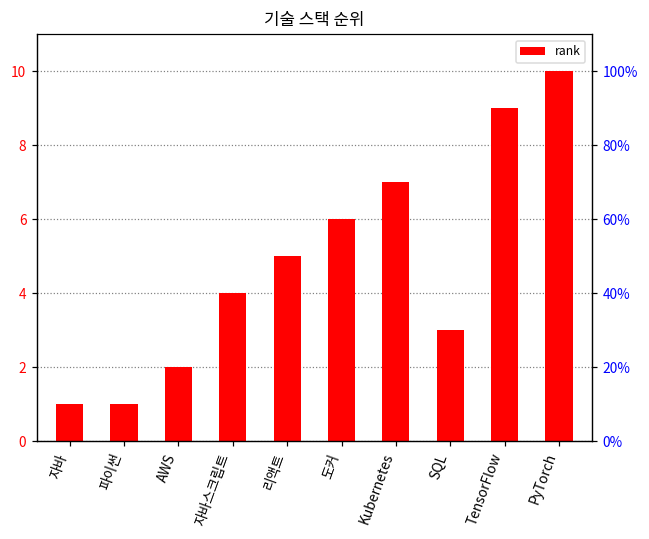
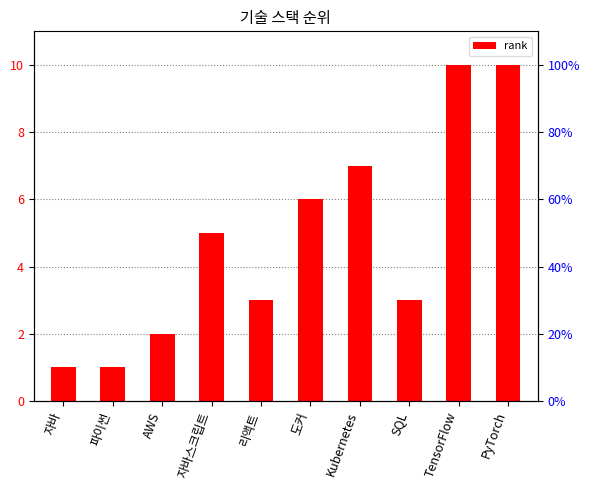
  {
    "자바": 1,
    "파이썬": 1,
    "AWS": 2,
-   "자바스크립트": 4,
-   "리액트": 5,
+   "자바스크립트": 5,
+   "리액트": 3,
    "도커": 6,
    "Kubernetes": 7,
    "SQL": 3,
-   "TensorFlow": 9,
+   "TensorFlow": 10,
    "PyTorch": 10
  }
